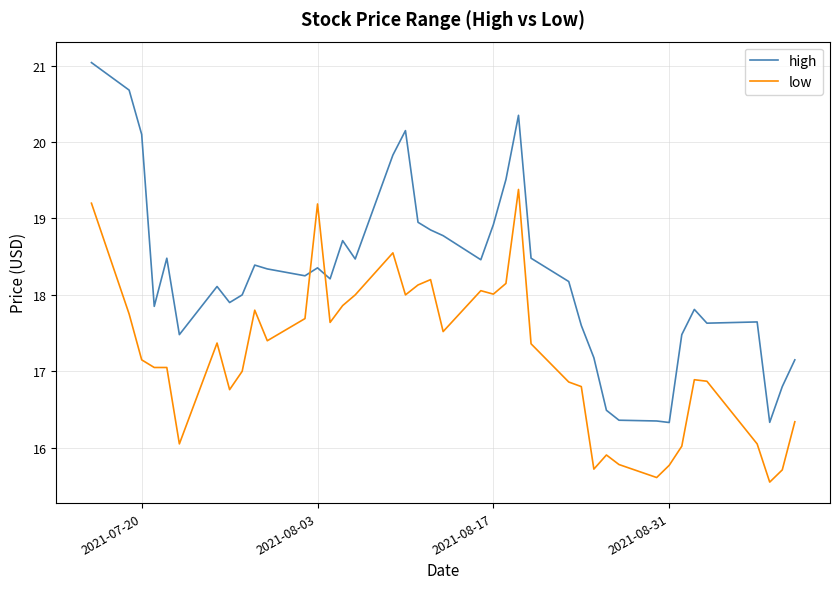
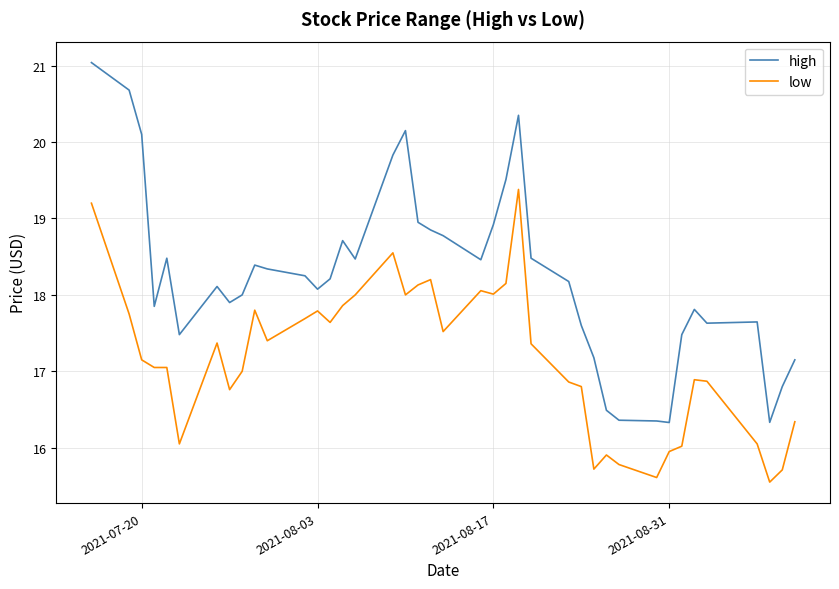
  {
    "high": {
      "2021-07-20": 20.1,
-     "2021-08-03": 18.4,
+     "2021-08-03": 18.1,
      "2021-08-17": 18.9,
      "2021-08-31": 16.3
    },
    "low": {
      "2021-07-20": 17.2,
-     "2021-08-03": 19.2,
+     "2021-08-03": 17.8,
      "2021-08-17": 18.0,
-     "2021-08-31": 15.8
+     "2021-08-31": 16.0
    }
  }
